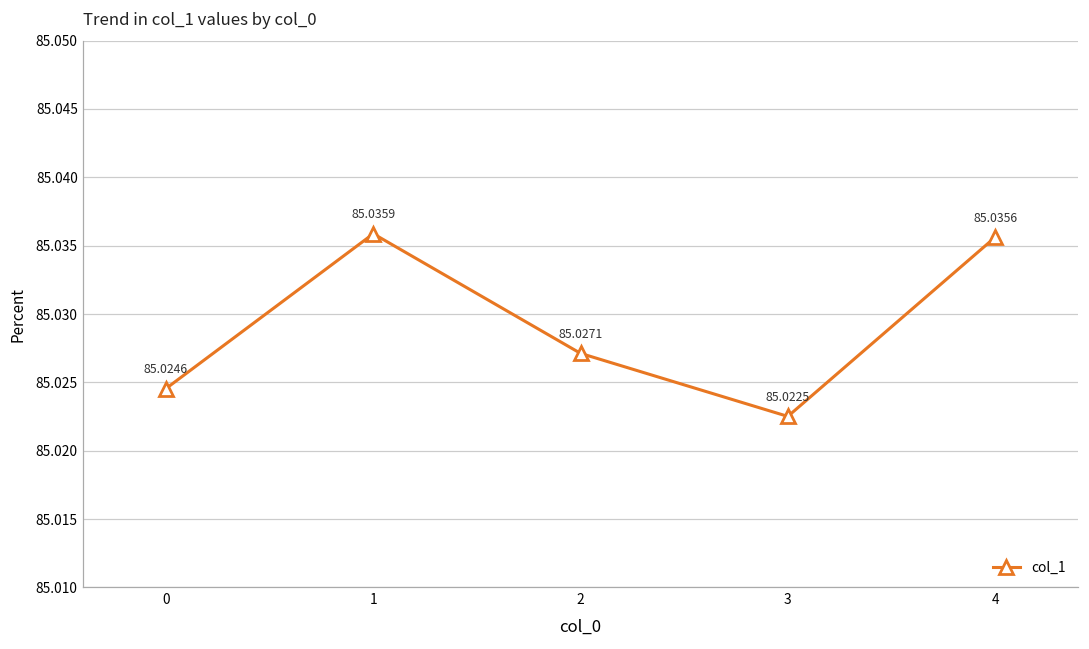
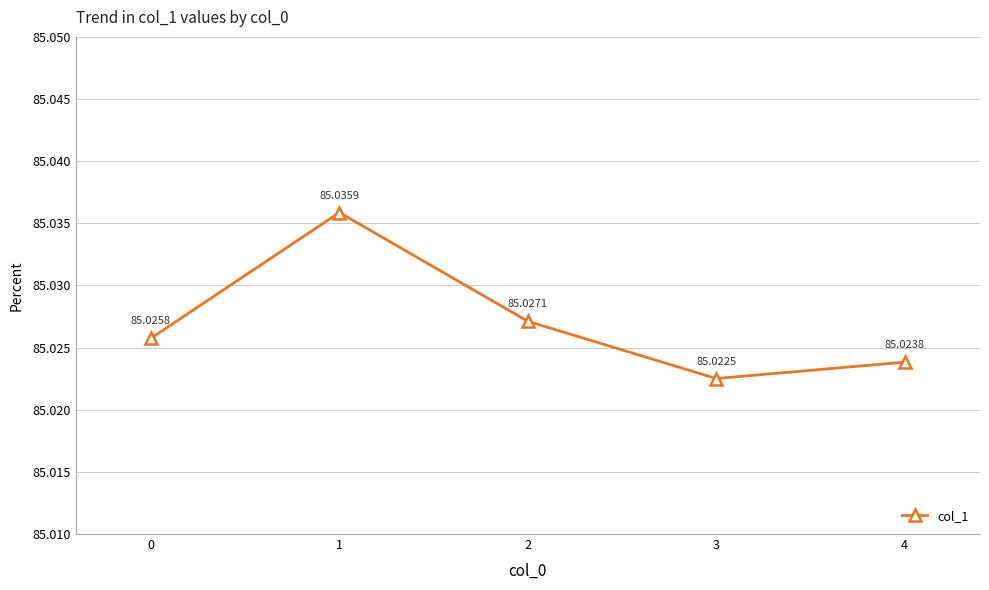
  {
-   "0": 85.0246,
+   "0": 85.0258,
    "1": 85.0359,
    "2": 85.0271,
    "3": 85.0225,
-   "4": 85.0356
+   "4": 85.0238
  }
